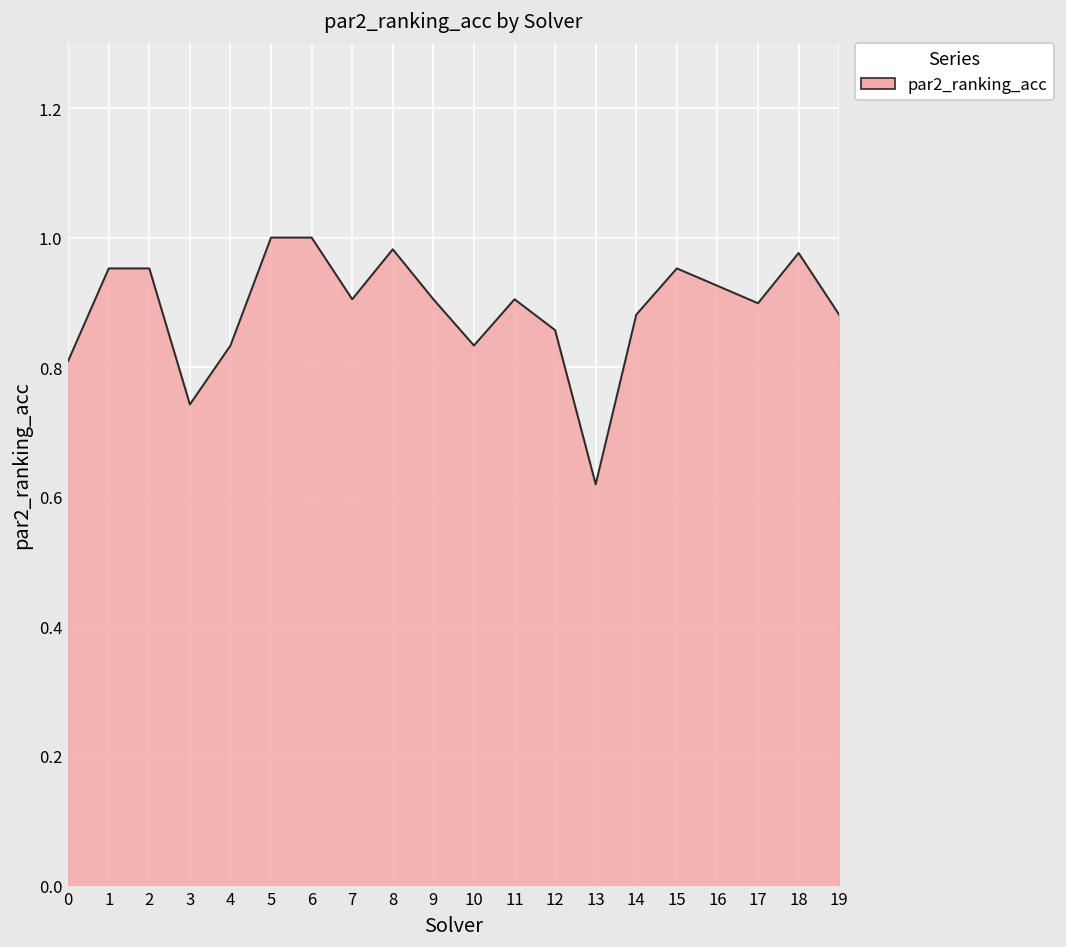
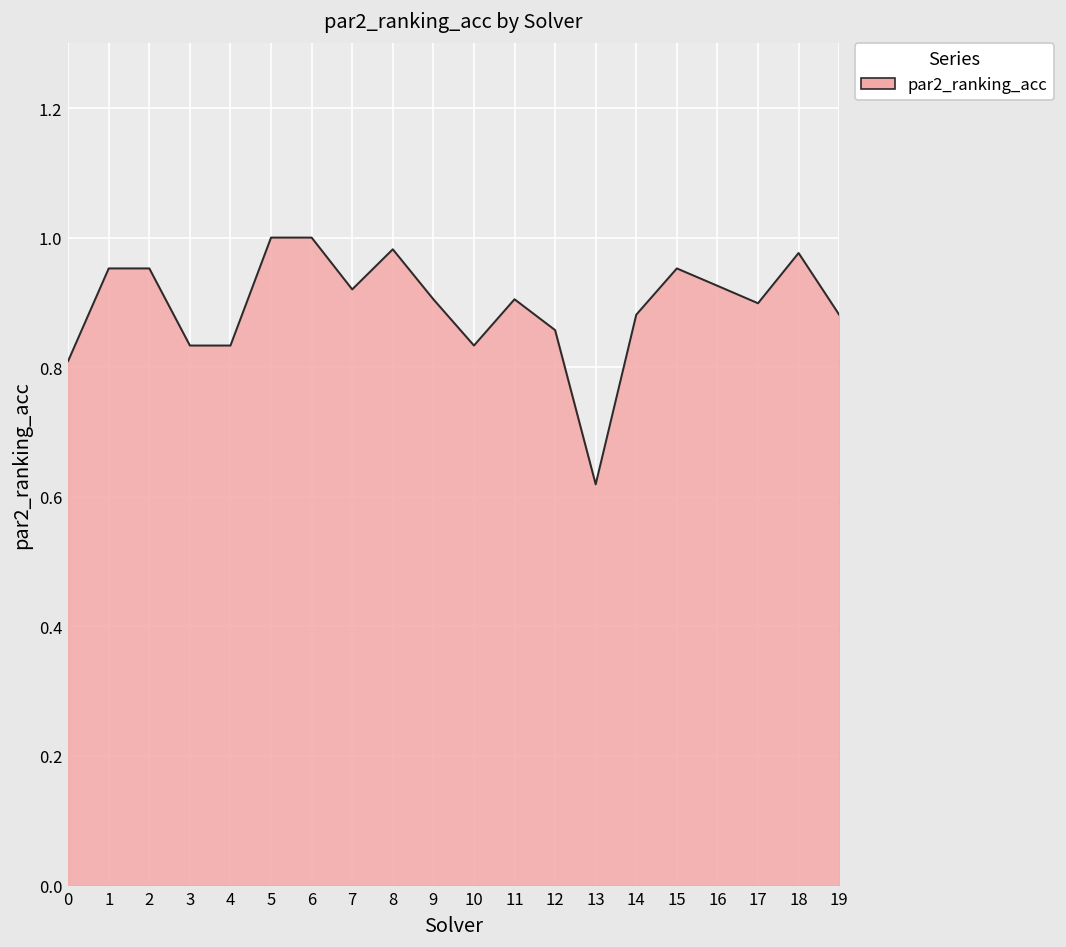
  {
    "0": 0.81,
    "1": 0.95,
    "2": 0.95,
-   "3": 0.74,
+   "3": 0.83,
    "4": 0.83,
    "5": 1.00,
    "6": 1.00,
-   "7": 0.90,
+   "7": 0.92,
    "8": 0.98,
    "9": 0.90,
    "10": 0.83,
    "11": 0.90,
    "12": 0.86,
    "13": 0.62,
    "14": 0.88,
    "15": 0.95,
    "16": 0.93,
    "17": 0.90,
    "18": 0.98,
    "19": 0.88
  }
